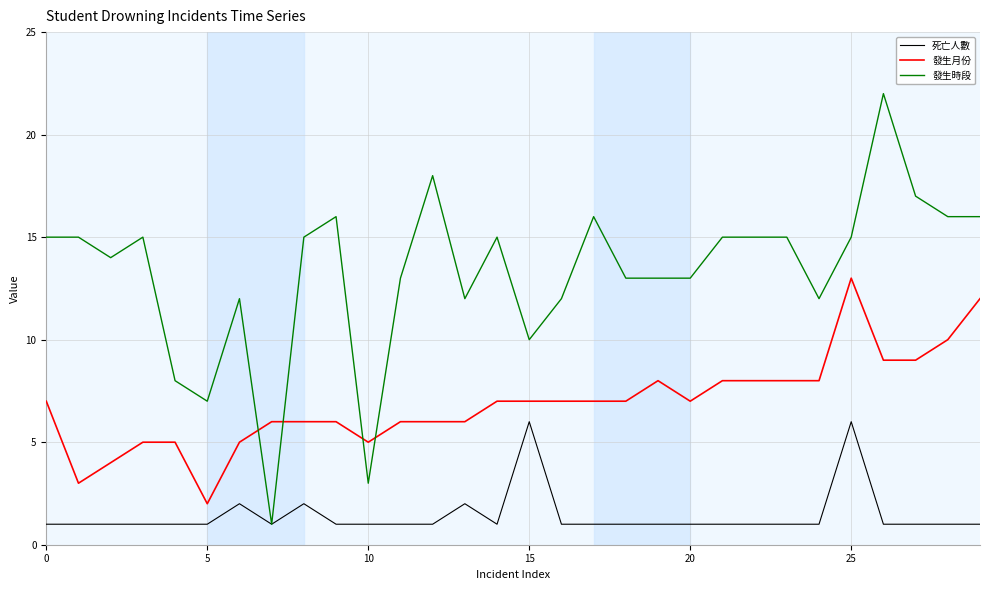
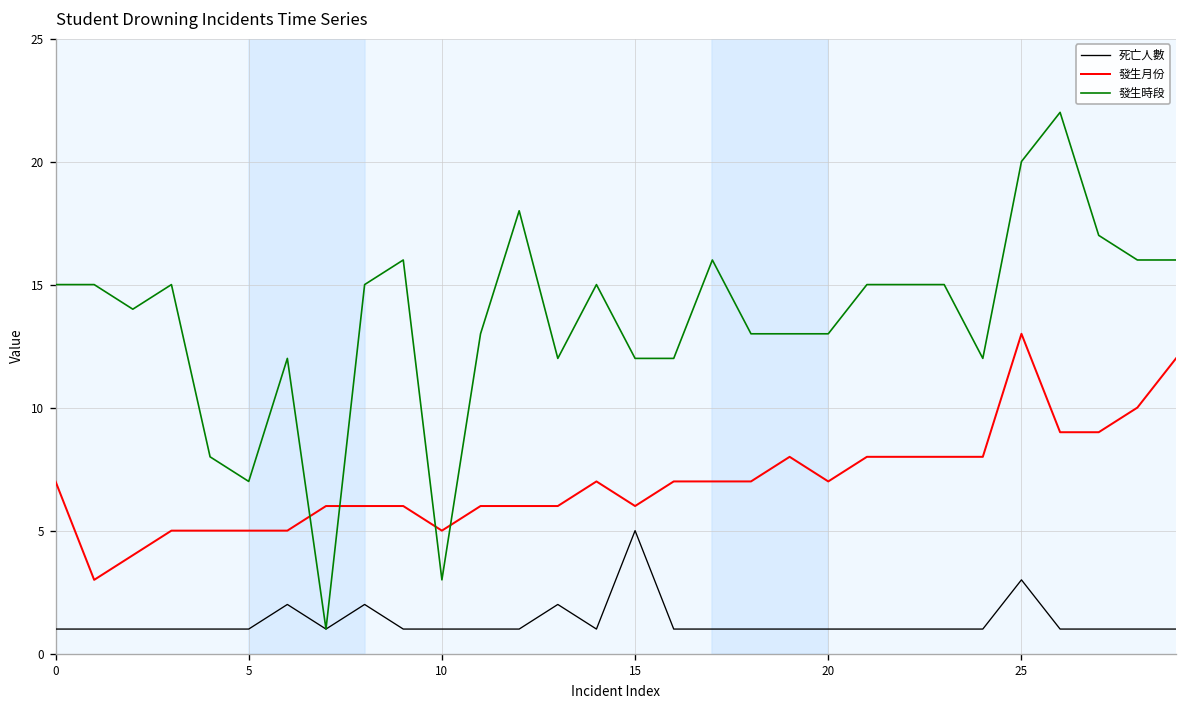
  {
    "死亡人數": {
      "0": 1,
      "5": 1,
      "10": 1,
-     "15": 6,
+     "15": 5,
      "20": 1,
-     "25": 6
+     "25": 3
    },
    "發生月份": {
      "0": 7,
-     "5": 2,
+     "5": 5,
      "10": 5,
-     "15": 7,
+     "15": 6,
      "20": 7,
      "25": 13
    },
    "發生時段": {
      "0": 15,
      "5": 7,
      "10": 3,
-     "15": 10,
+     "15": 12,
      "20": 13,
-     "25": 15
+     "25": 20
    }
  }
